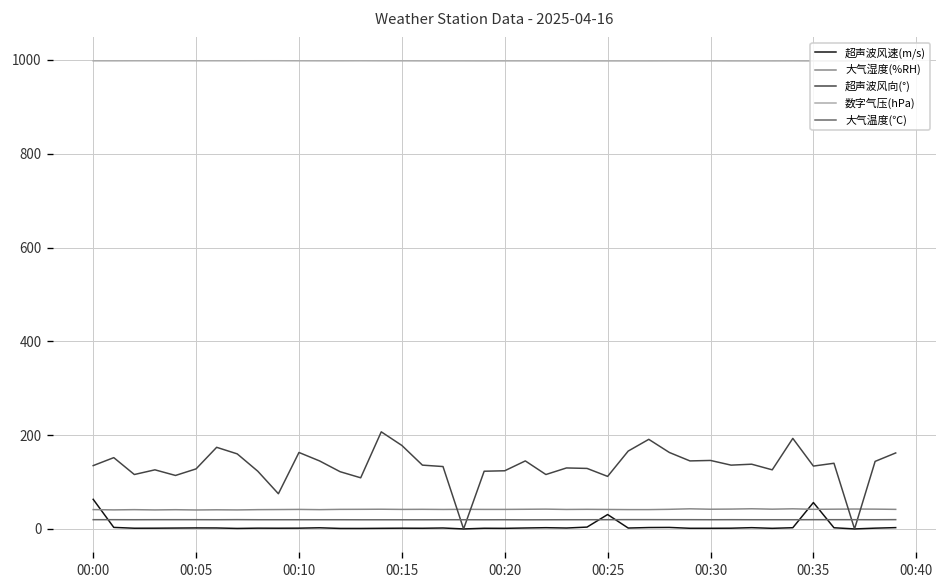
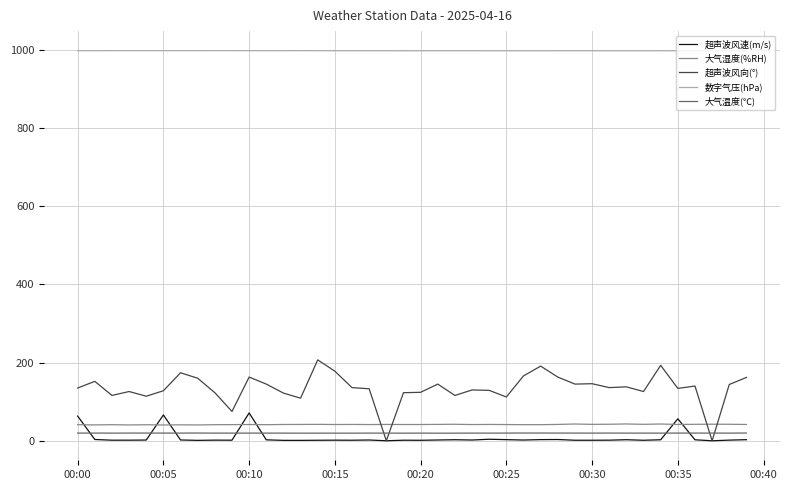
  {
    "超声波风速(m/s)": {
      "00:00": 60,
-     "00:05": 0,
-     "00:10": 0,
+     "00:05": 70,
+     "00:10": 70,
      "00:15": 0,
      "00:20": 0,
-     "00:25": 30,
+     "00:25": 0,
      "00:30": 0,
      "00:35": 60
    }
  }
